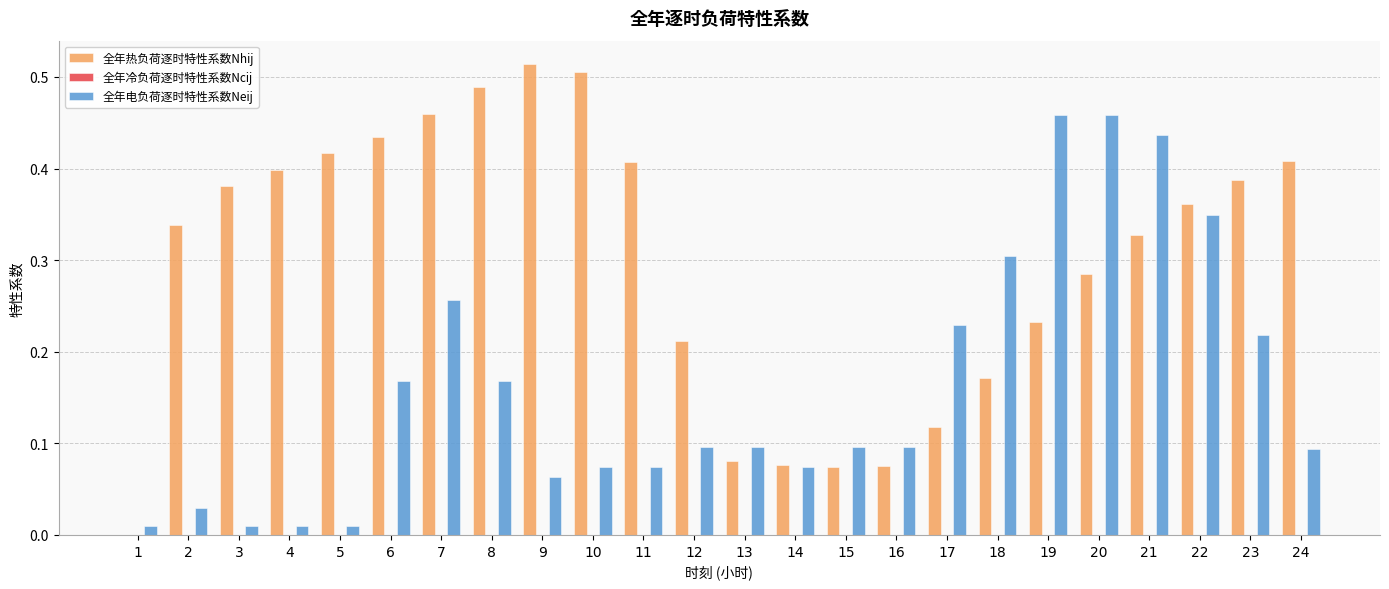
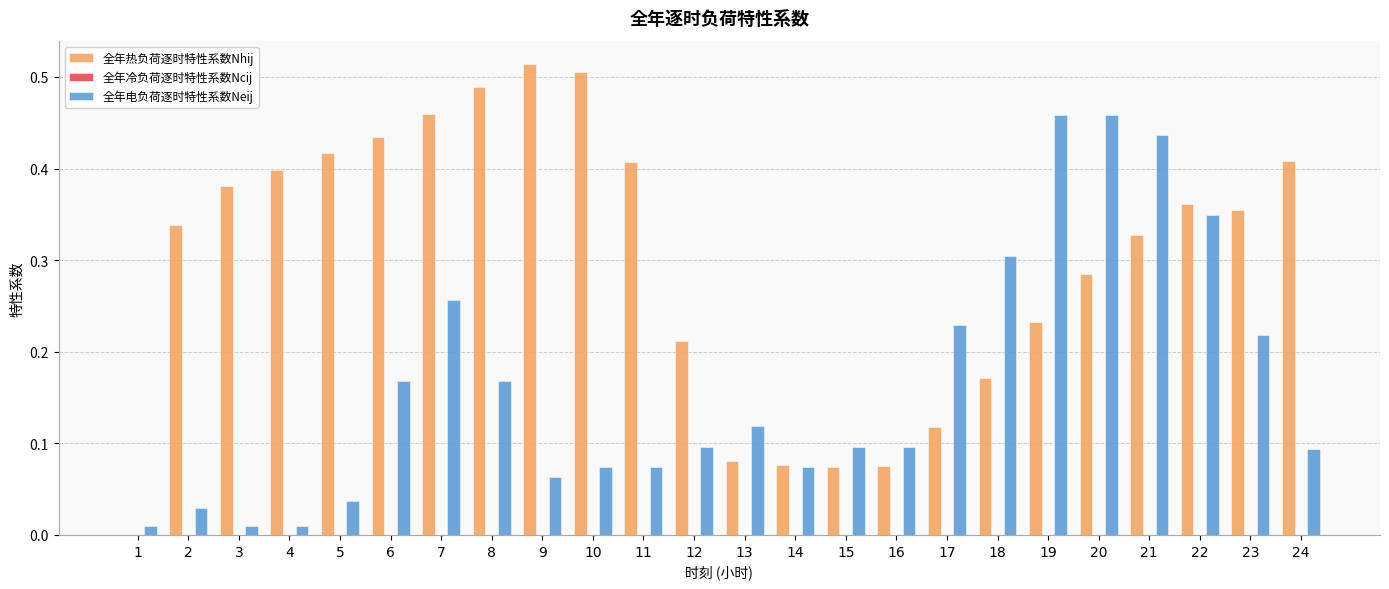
  {
    "全年热负荷逐时特性系数Nhij": {
      "1": 0.00,
      "2": 0.34,
      "3": 0.38,
      "4": 0.40,
      "5": 0.42,
      "6": 0.43,
      "7": 0.46,
      "8": 0.49,
      "9": 0.51,
      "10": 0.51,
      "11": 0.41,
      "12": 0.21,
      "13": 0.08,
      "14": 0.08,
      "15": 0.07,
      "16": 0.08,
      "17": 0.12,
      "18": 0.17,
      "19": 0.23,
      "20": 0.28,
      "21": 0.33,
      "22": 0.36,
-     "23": 0.39,
+     "23": 0.35,
      "24": 0.41
    },
    "全年冷负荷逐时特性系数Ncij": {
      "1": 0.00,
      "2": 0.00,
      "3": 0.00,
      "4": 0.00,
      "5": 0.00,
      "6": 0.00,
      "7": 0.00,
      "8": 0.00,
      "9": 0.00,
      "10": 0.00,
      "11": 0.00,
      "12": 0.00,
      "13": 0.00,
      "14": 0.00,
      "15": 0.00,
      "16": 0.00,
      "17": 0.00,
      "18": 0.00,
      "19": 0.00,
      "20": 0.00,
      "21": 0.00,
      "22": 0.00,
      "23": 0.00,
      "24": 0.00
    },
    "全年电负荷逐时特性系数Neij": {
      "1": 0.01,
      "2": 0.03,
      "3": 0.01,
      "4": 0.01,
-     "5": 0.01,
+     "5": 0.04,
      "6": 0.17,
      "7": 0.26,
      "8": 0.17,
      "9": 0.06,
      "10": 0.07,
      "11": 0.07,
      "12": 0.10,
-     "13": 0.10,
+     "13": 0.12,
      "14": 0.07,
      "15": 0.10,
      "16": 0.10,
      "17": 0.23,
      "18": 0.30,
      "19": 0.46,
      "20": 0.46,
      "21": 0.44,
      "22": 0.35,
      "23": 0.22,
      "24": 0.09
    }
  }
